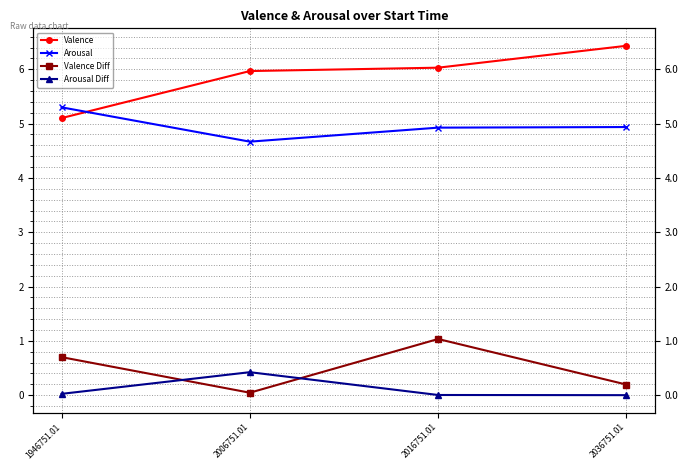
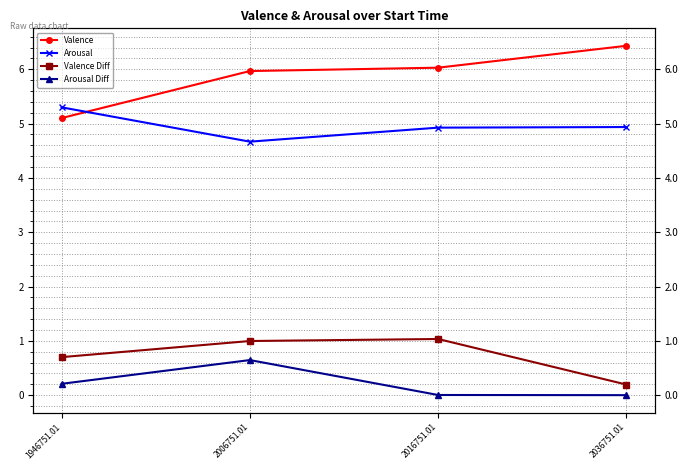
  {
    "Valence": {
      "1946751.01": 5.1,
      "2006751.01": 6.0,
      "2016751.01": 6.0,
      "2036751.01": 6.4
    },
    "Arousal": {
      "1946751.01": 5.3,
      "2006751.01": 4.7,
      "2016751.01": 4.9,
      "2036751.01": 4.9
    },
    "Valence Diff": {
      "1946751.01": 0.7,
-     "2006751.01": 0.0,
+     "2006751.01": 1.0,
      "2016751.01": 1.0,
      "2036751.01": 0.2
    },
    "Arousal Diff": {
-     "1946751.01": 0.0,
-     "2006751.01": 0.4,
+     "1946751.01": 0.2,
+     "2006751.01": 0.6,
      "2016751.01": 0.0,
      "2036751.01": 0.0
    }
  }
